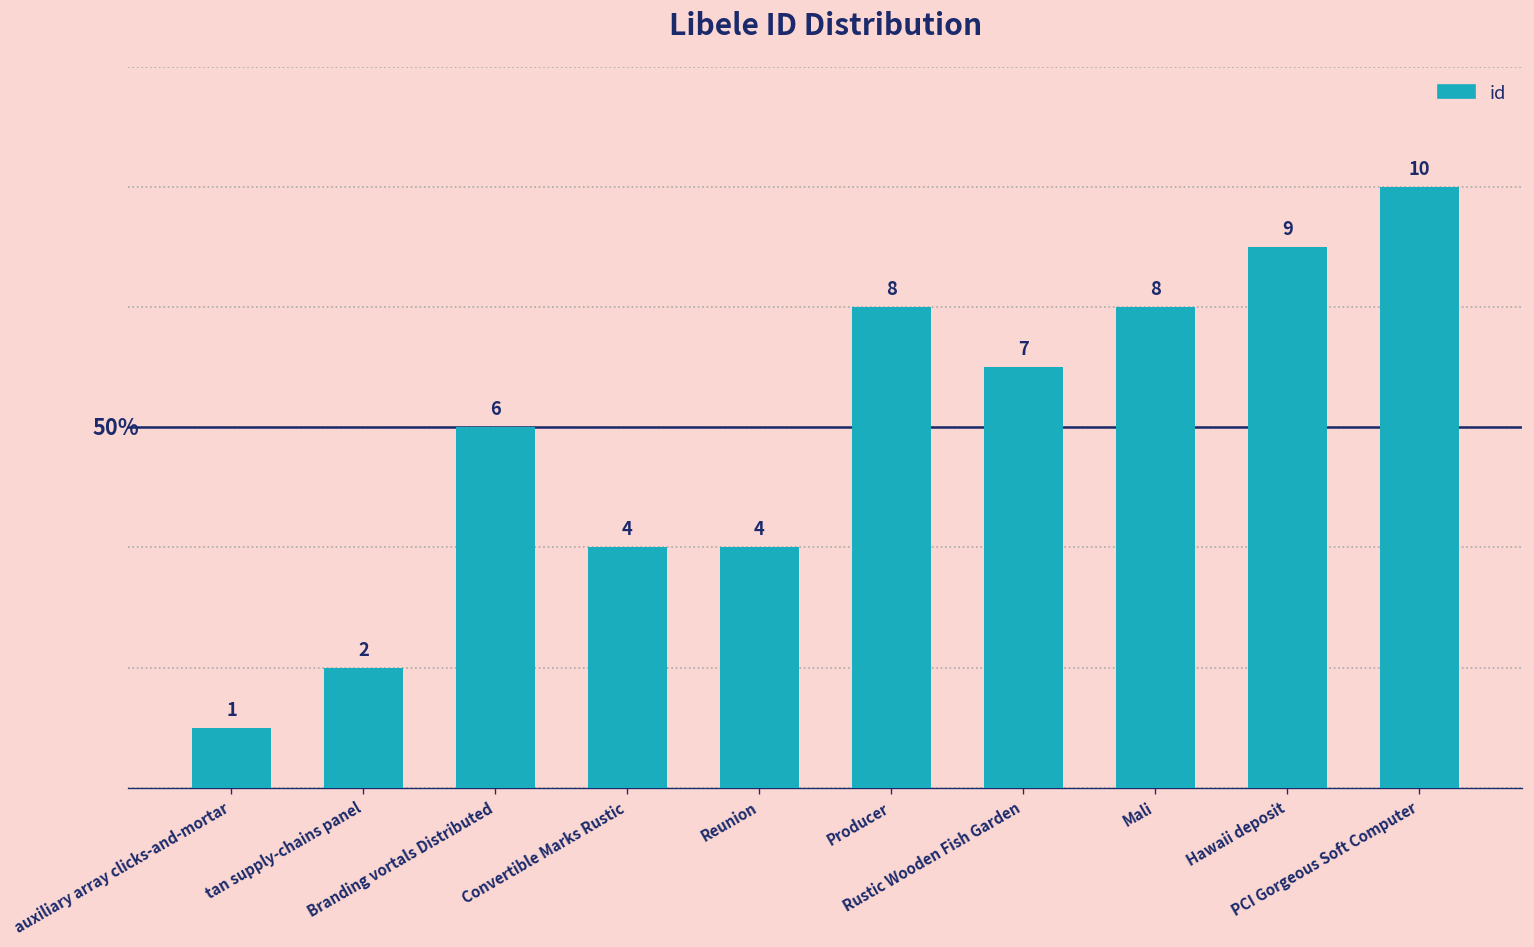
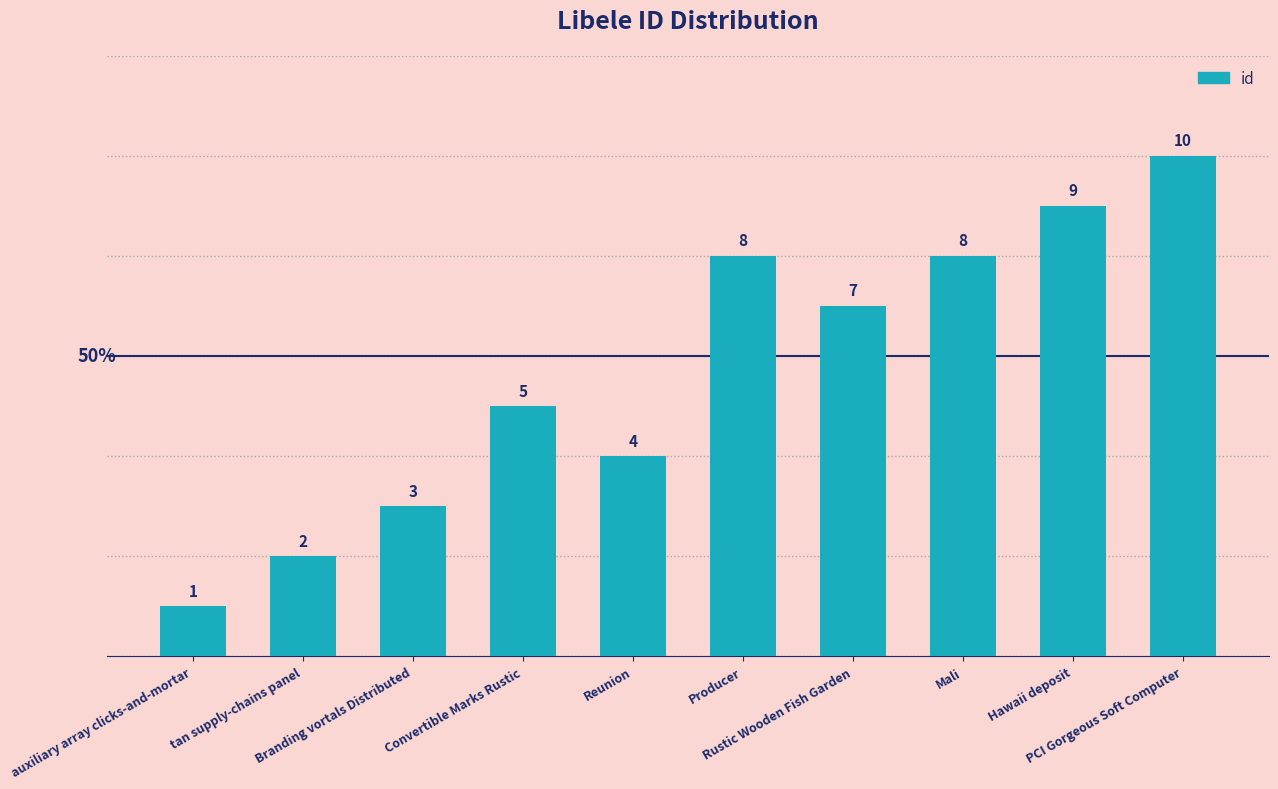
  {
    "auxiliary array clicks-and-mortar": 1,
    "tan supply-chains panel": 2,
-   "Branding vortals Distributed": 6,
-   "Convertible Marks Rustic": 4,
+   "Branding vortals Distributed": 3,
+   "Convertible Marks Rustic": 5,
    "Reunion": 4,
    "Producer": 8,
    "Rustic Wooden Fish Garden": 7,
    "Mali": 8,
    "Hawaii deposit": 9,
    "PCI Gorgeous Soft Computer": 10
  }
